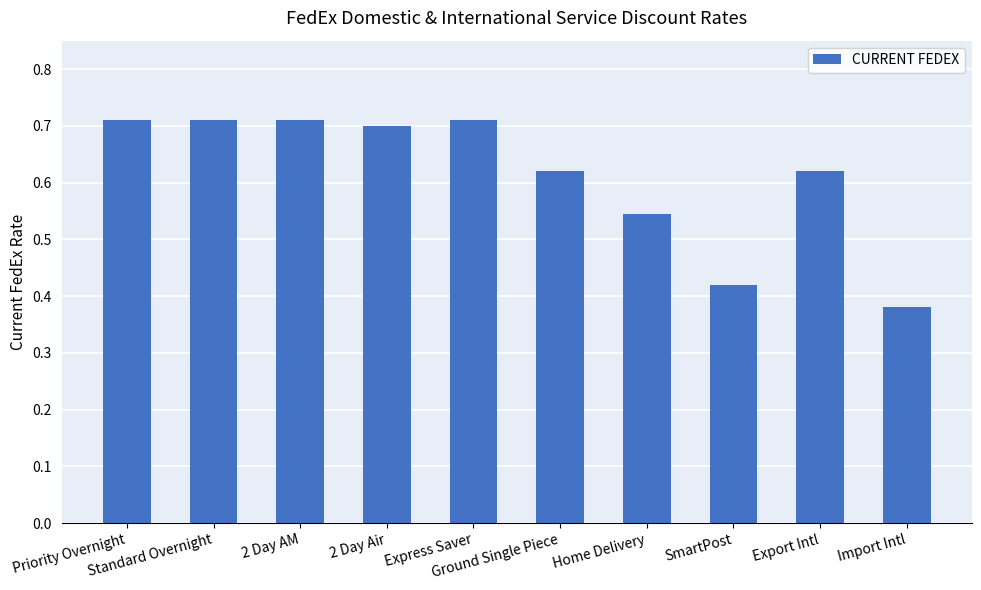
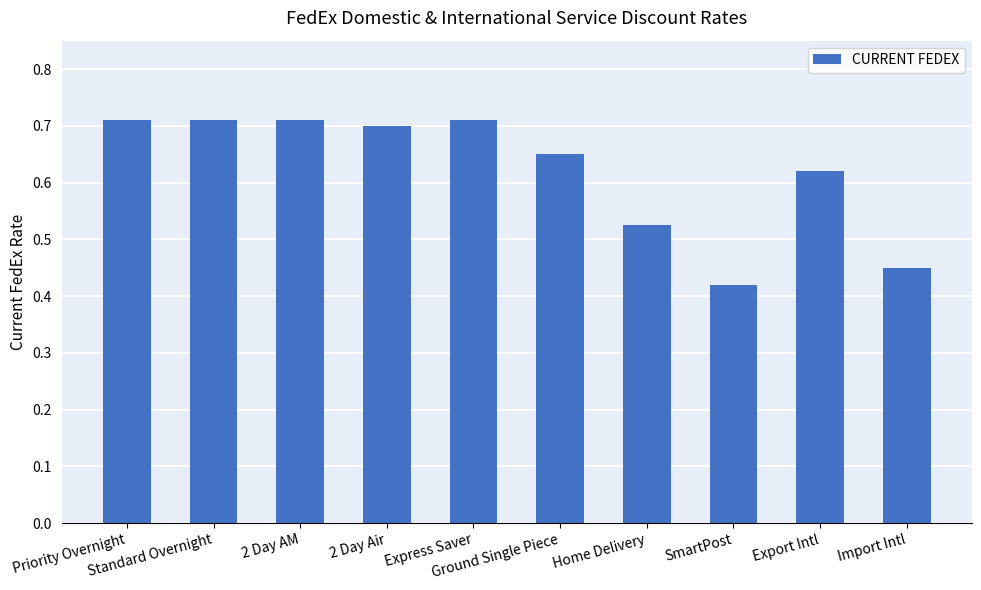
  {
    "Priority Overnight": 0.71,
    "Standard Overnight": 0.71,
    "2 Day AM": 0.71,
    "2 Day Air": 0.70,
    "Express Saver": 0.71,
-   "Ground Single Piece": 0.62,
-   "Home Delivery": 0.55,
+   "Ground Single Piece": 0.65,
+   "Home Delivery": 0.53,
    "SmartPost": 0.42,
    "Export Intl": 0.62,
-   "Import Intl": 0.38
+   "Import Intl": 0.45
  }
